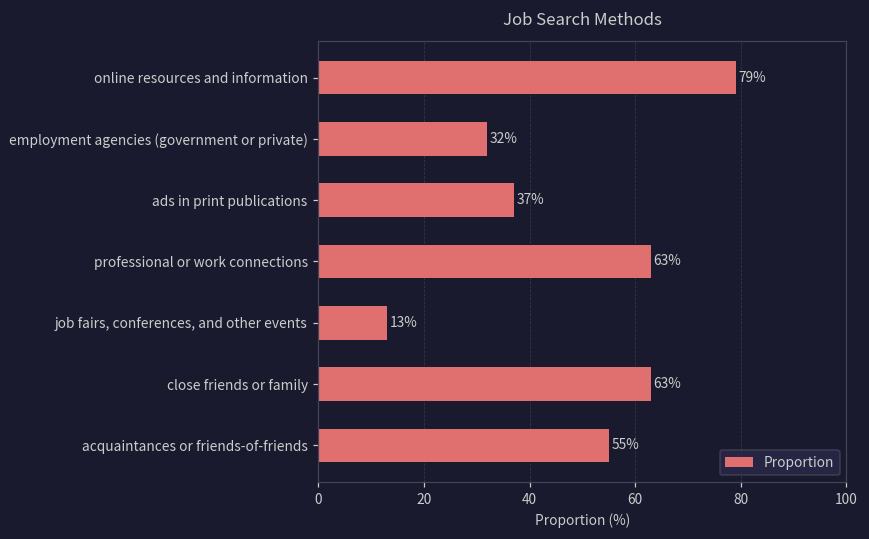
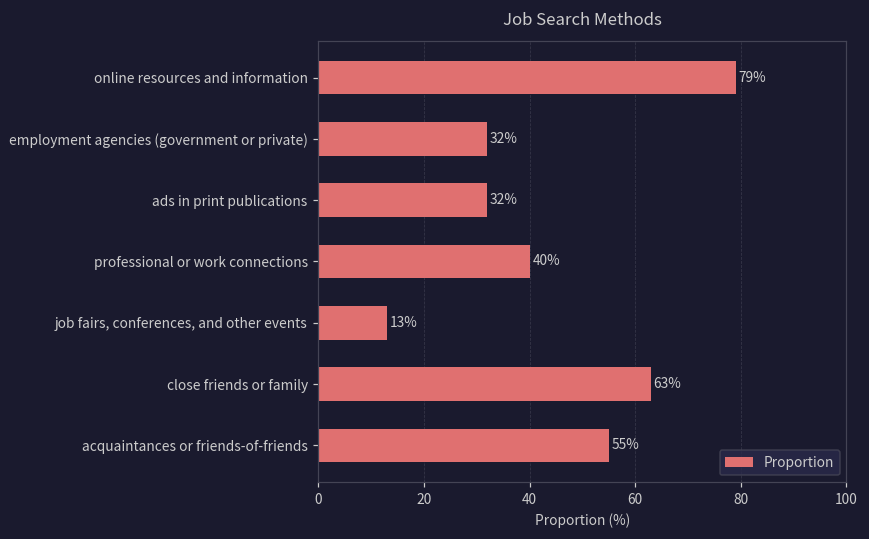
  {
    "online resources and information": "79%",
    "employment agencies (government or private)": "32%",
-   "ads in print publications": "37%",
-   "professional or work connections": "63%",
+   "ads in print publications": "32%",
+   "professional or work connections": "40%",
    "job fairs, conferences, and other events": "13%",
    "close friends or family": "63%",
    "acquaintances or friends-of-friends": "55%"
  }
